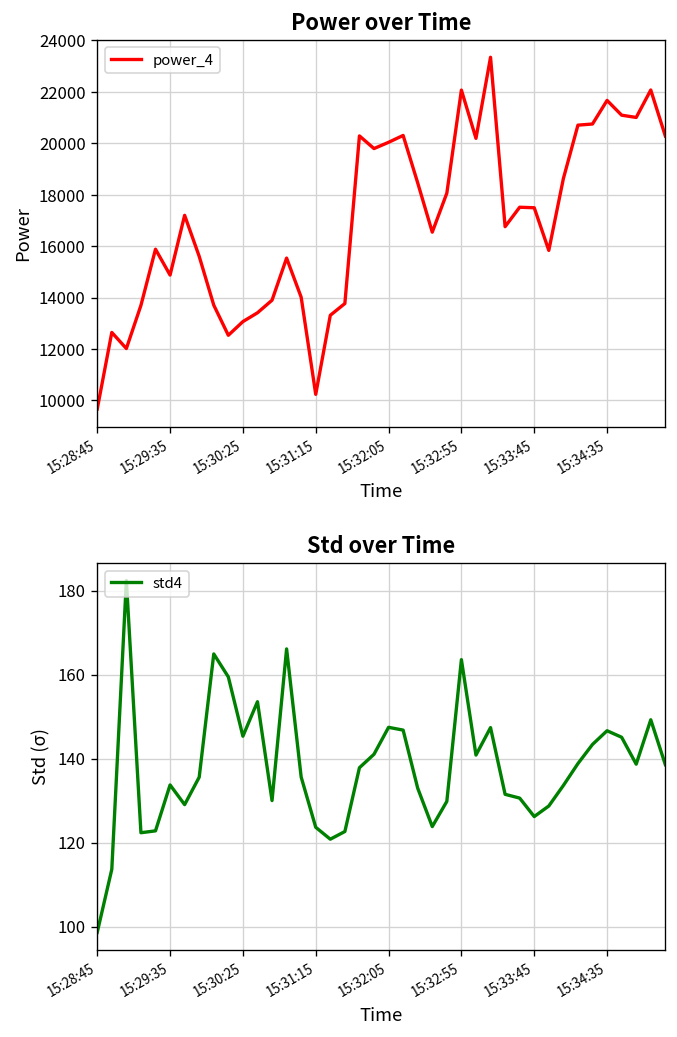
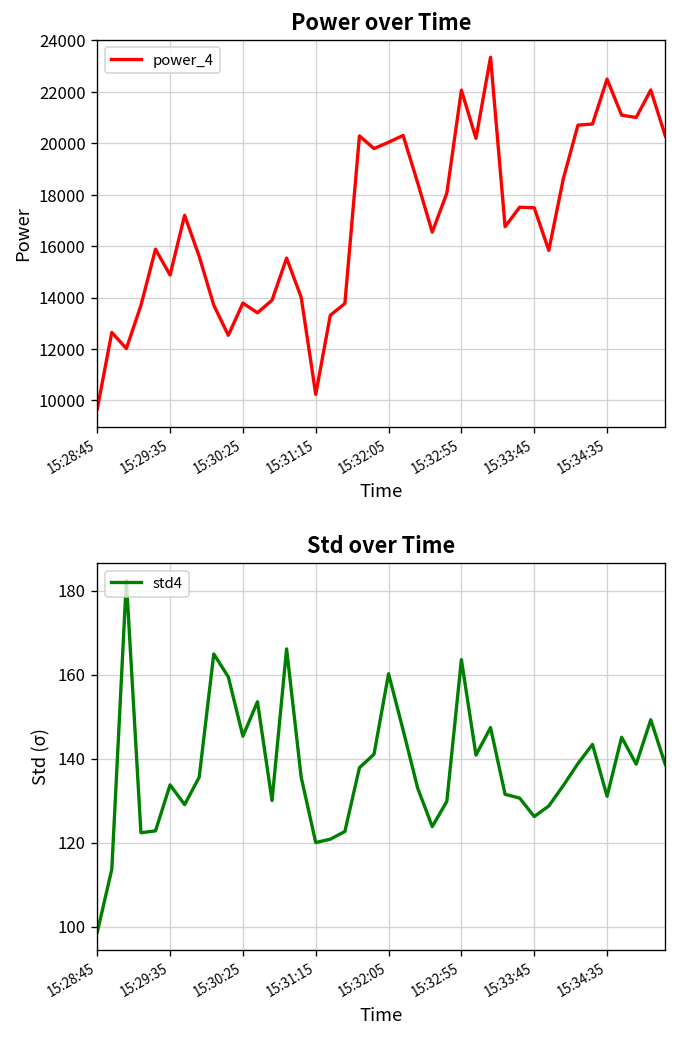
  {
    "Power over Time": {
      "15:28:45": 9700,
      "15:29:35": 14900,
-     "15:30:25": 13100,
+     "15:30:25": 13800,
      "15:31:15": 10200,
      "15:32:05": 20000,
      "15:32:55": 22100,
      "15:33:45": 17500,
-     "15:34:35": 21700
+     "15:34:35": 22500
    },
    "Std over Time": {
      "15:28:45": 99,
      "15:29:35": 134,
      "15:30:25": 145,
-     "15:31:15": 124,
-     "15:32:05": 147,
+     "15:31:15": 120,
+     "15:32:05": 160,
      "15:32:55": 164,
      "15:33:45": 126,
-     "15:34:35": 147
+     "15:34:35": 131
    }
  }
